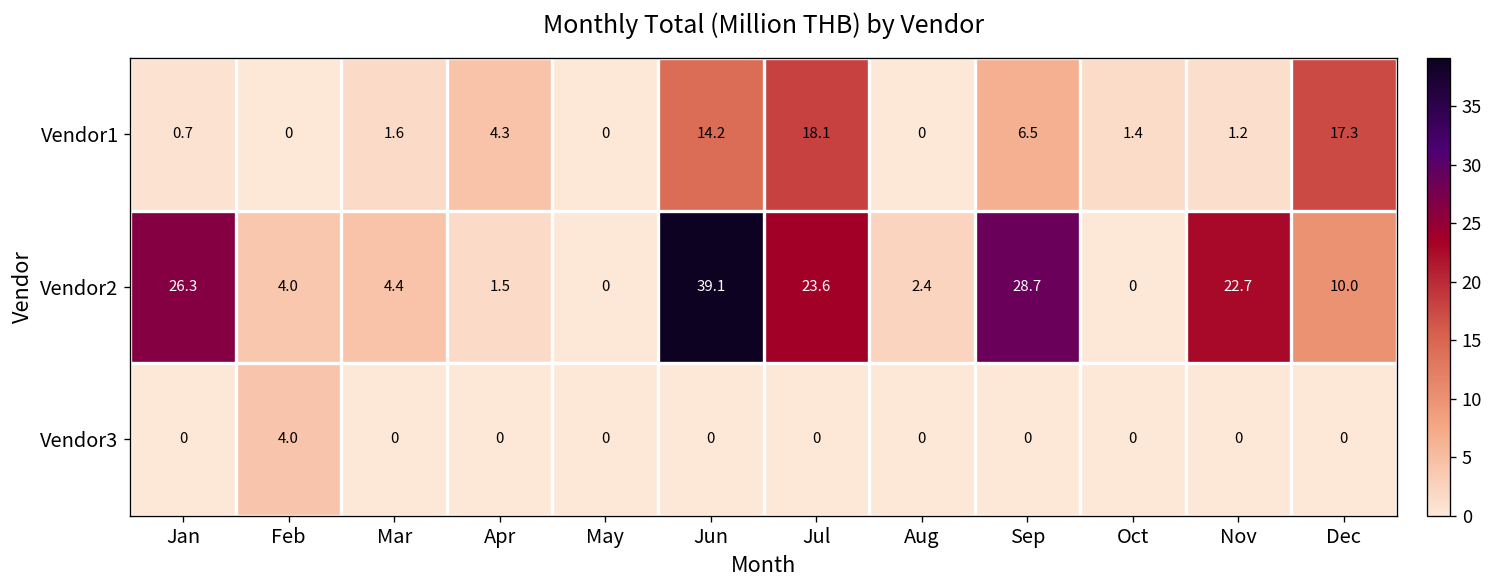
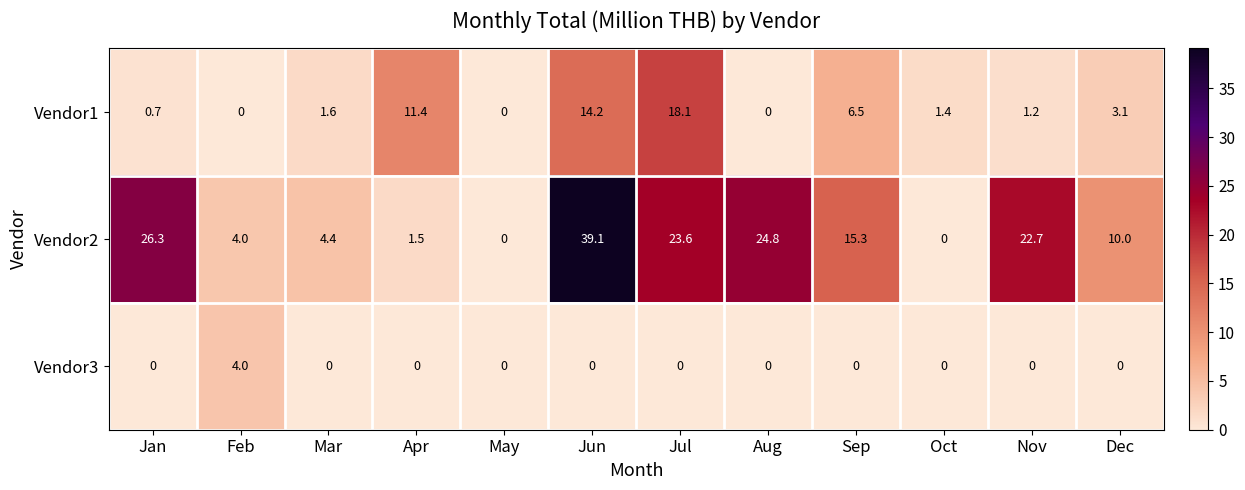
  {
    "Vendor1": {
      "Jan": 0.7,
      "Feb": 0,
      "Mar": 1.6,
-     "Apr": 4.3,
+     "Apr": 11.4,
      "May": 0,
      "Jun": 14.2,
      "Jul": 18.1,
      "Aug": 0,
      "Sep": 6.5,
      "Oct": 1.4,
      "Nov": 1.2,
-     "Dec": 17.3
+     "Dec": 3.1
    },
    "Vendor2": {
      "Jan": 26.3,
      "Feb": 4.0,
      "Mar": 4.4,
      "Apr": 1.5,
      "May": 0,
      "Jun": 39.1,
      "Jul": 23.6,
-     "Aug": 2.4,
-     "Sep": 28.7,
+     "Aug": 24.8,
+     "Sep": 15.3,
      "Oct": 0,
      "Nov": 22.7,
      "Dec": 10.0
    },
    "Vendor3": {
      "Jan": 0,
      "Feb": 4.0,
      "Mar": 0,
      "Apr": 0,
      "May": 0,
      "Jun": 0,
      "Jul": 0,
      "Aug": 0,
      "Sep": 0,
      "Oct": 0,
      "Nov": 0,
      "Dec": 0
    }
  }
